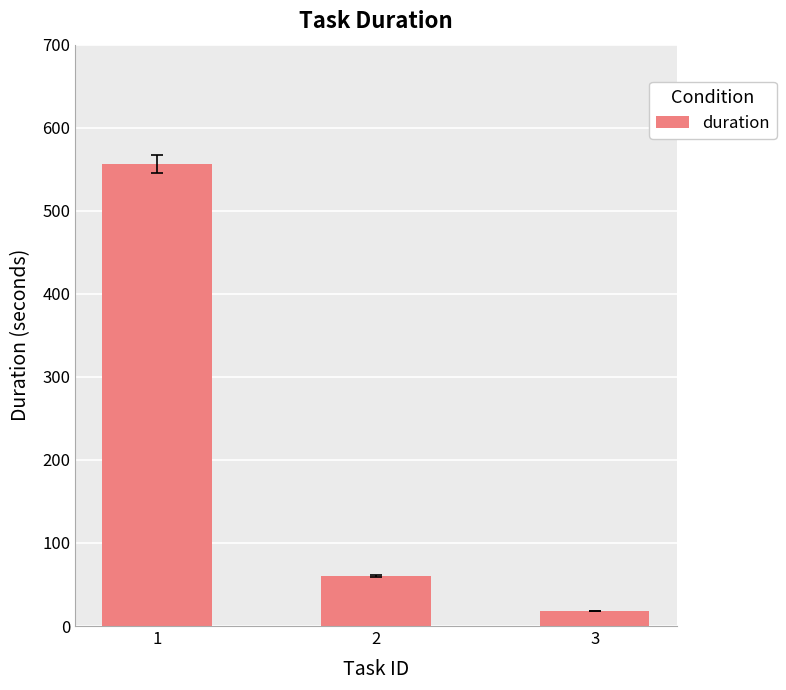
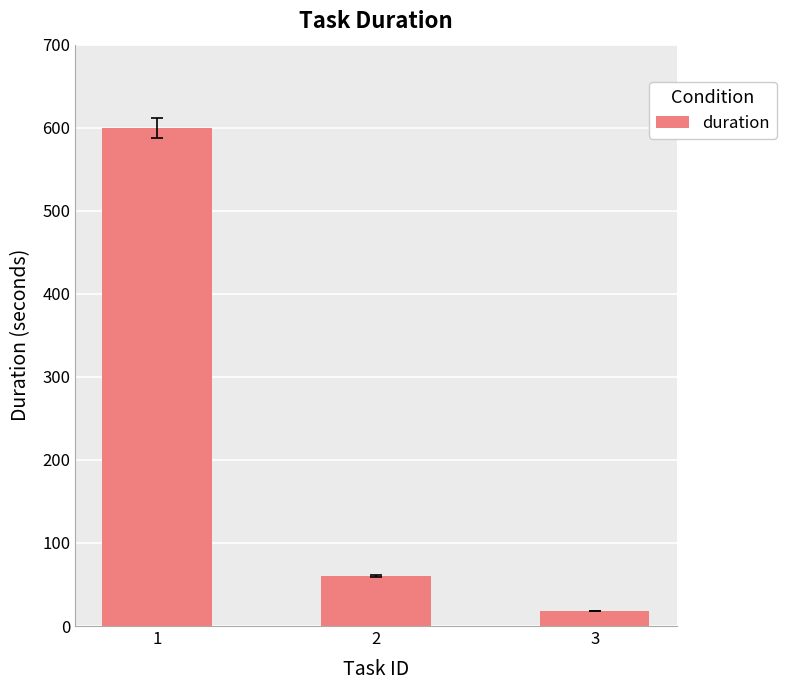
  {
    "duration": {
-     "1": 560,
+     "1": 600,
      "2": 60,
      "3": 20
    }
  }
